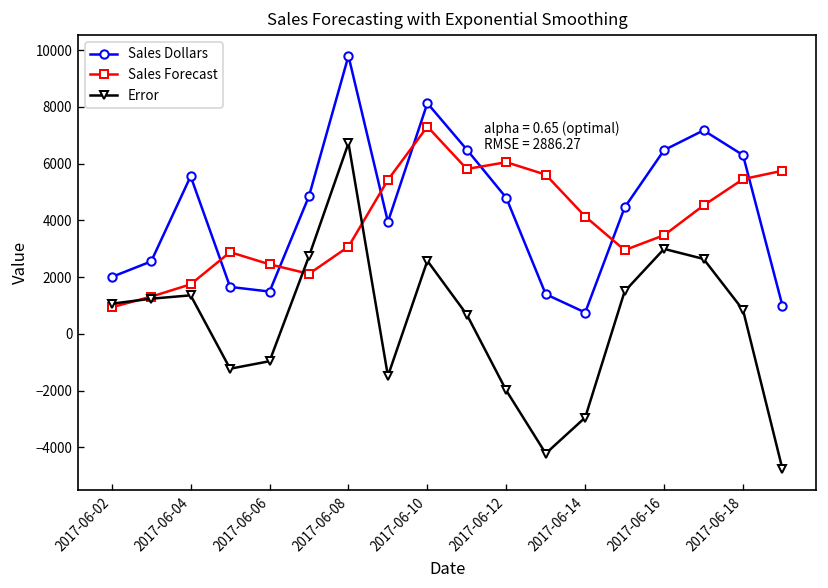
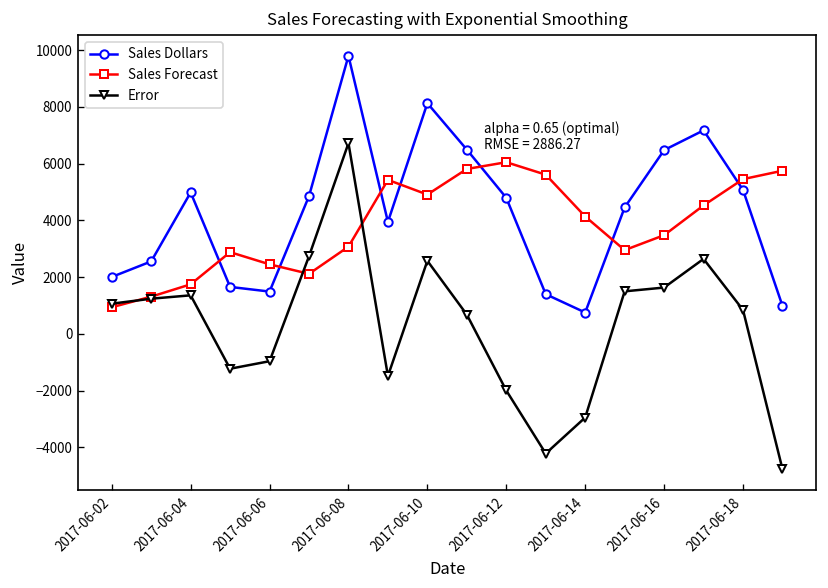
  {
    "Sales Dollars": {
      "2017-06-02": 2000,
-     "2017-06-04": 5600,
+     "2017-06-04": 5000,
      "2017-06-06": 1500,
      "2017-06-08": 9800,
      "2017-06-10": 8100,
      "2017-06-12": 4800,
      "2017-06-14": 800,
      "2017-06-16": 6500,
-     "2017-06-18": 6300
+     "2017-06-18": 5100
    },
    "Sales Forecast": {
      "2017-06-02": 900,
      "2017-06-04": 1700,
      "2017-06-06": 2500,
      "2017-06-08": 3100,
-     "2017-06-10": 7300,
+     "2017-06-10": 4900,
      "2017-06-14": 4100,
      "2017-06-16": 3500,
      "2017-06-18": 5500
    },
    "Error": {
      "2017-06-02": 1100,
      "2017-06-04": 1400,
      "2017-06-06": -1000,
      "2017-06-08": 6700,
      "2017-06-10": 2600,
      "2017-06-12": -2000,
      "2017-06-14": -2900,
-     "2017-06-16": 3000,
+     "2017-06-16": 1600,
      "2017-06-18": 800
    }
  }
